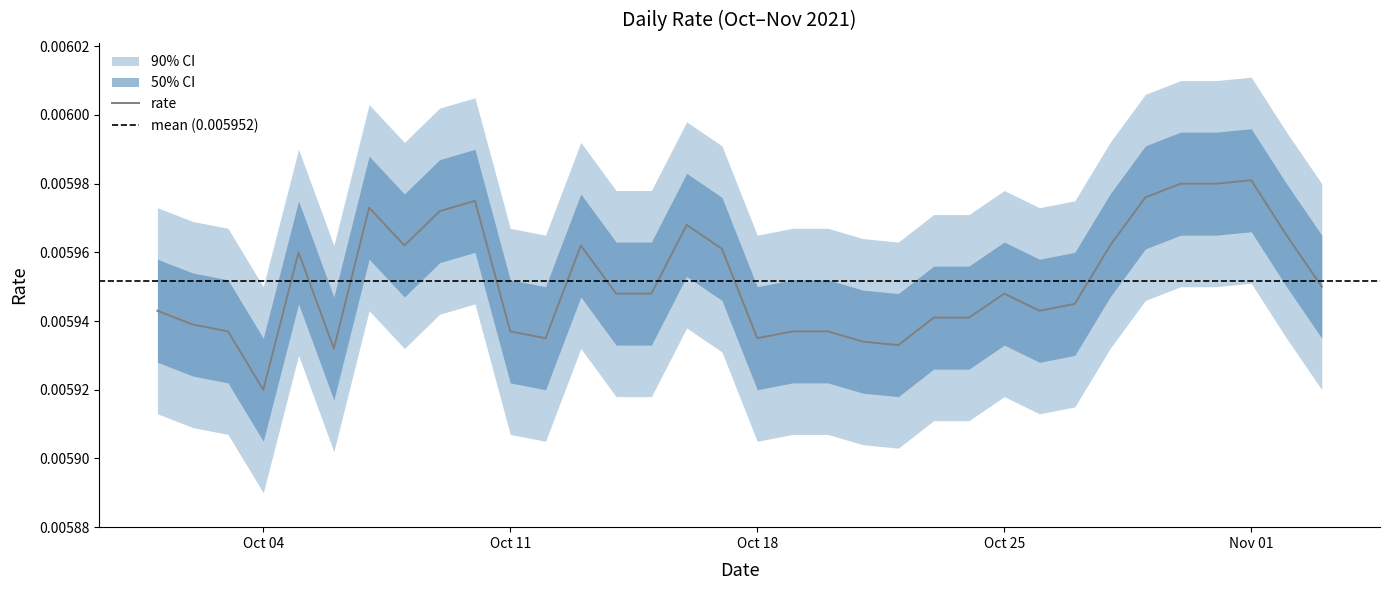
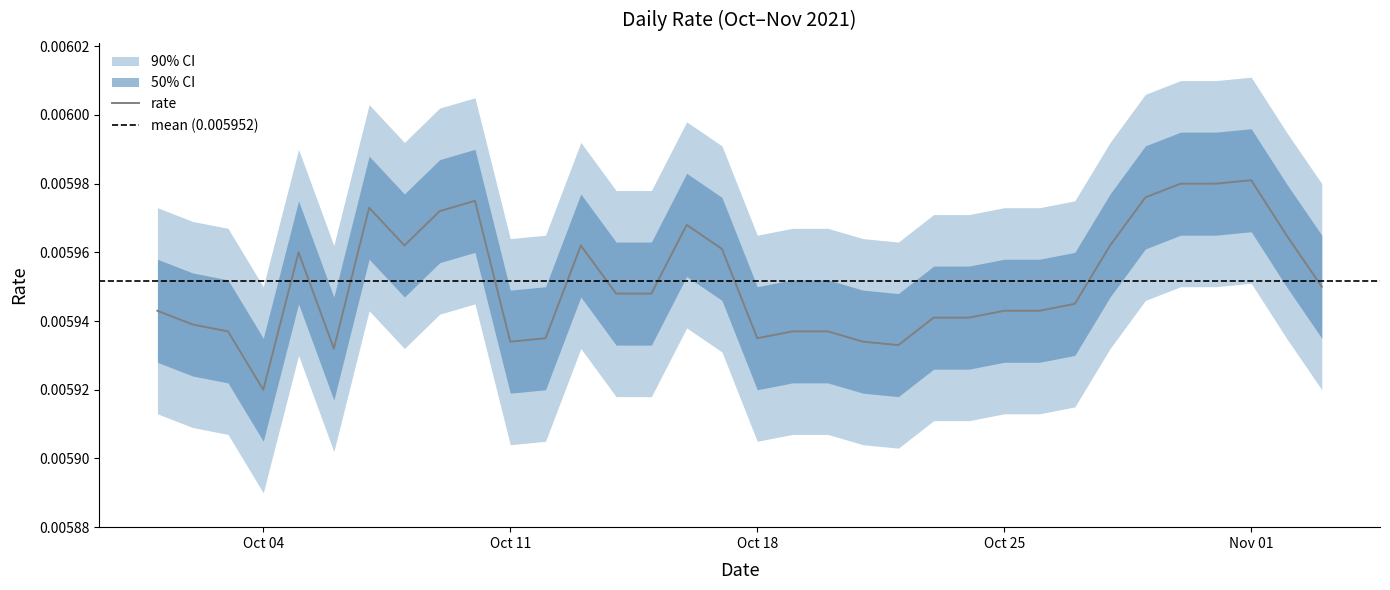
  {
    "rate": {
      "Oct 04": 0.005920,
-     "Oct 11": 0.005937,
+     "Oct 11": 0.005934,
      "Oct 18": 0.005935,
-     "Oct 25": 0.005948,
+     "Oct 25": 0.005943,
      "Nov 01": 0.005981
    }
  }
